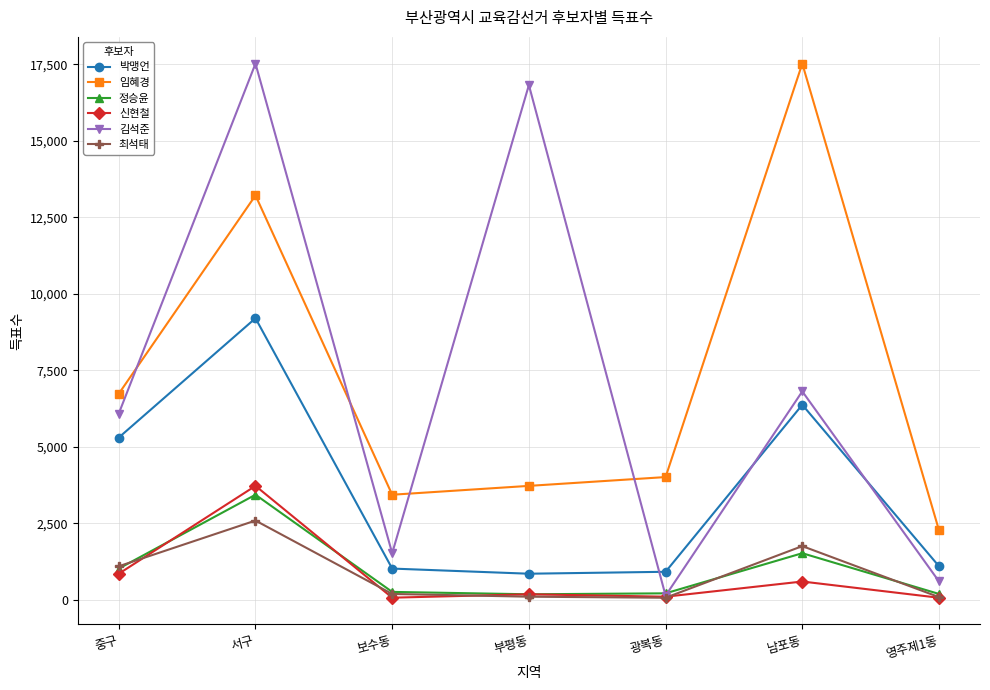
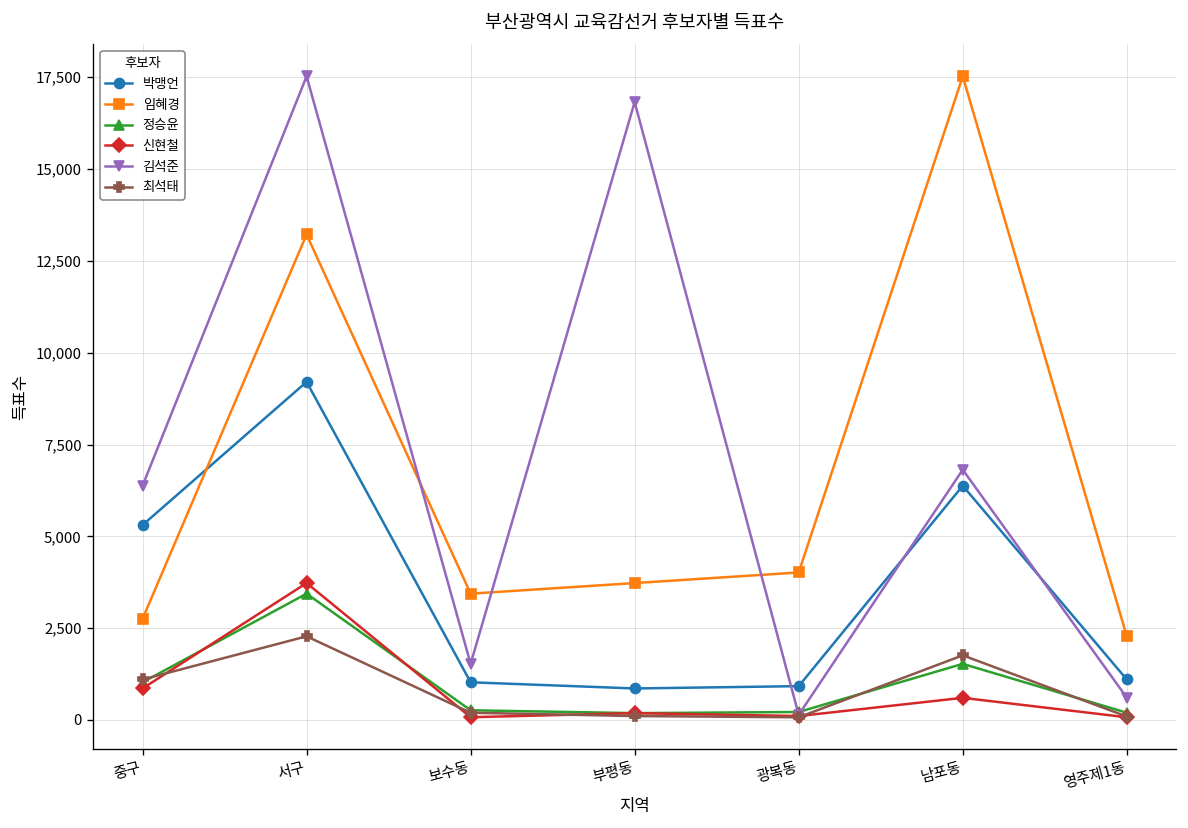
  {
    "박맹언": {
      "중구": "5,300",
      "서구": "9,200",
      "보수동": "1,000",
      "부평동": "900",
      "광복동": "900",
      "남포동": "6,400",
      "영주제1동": "1,100"
    },
    "임혜경": {
-     "중구": "6,700",
+     "중구": "2,800",
      "서구": "13,200",
      "보수동": "3,400",
      "부평동": "3,700",
      "광복동": "4,000",
      "남포동": "17,500",
      "영주제1동": "2,300"
    },
    "정승윤": {
      "서구": "3,400",
      "남포동": "1,500",
      "영주제1동": "200"
    },
    "신현철": {
      "중구": "900",
      "서구": "3,700",
      "보수동": "100",
      "남포동": "600"
    },
    "김석준": {
-     "중구": "6,100",
+     "중구": "6,400",
      "서구": "17,500",
      "보수동": "1,500",
      "부평동": "16,800",
      "남포동": "6,800",
      "영주제1동": "600"
    },
    "최석태": {
-     "서구": "2,600",
+     "서구": "2,300",
      "남포동": "1,800"
    }
  }
